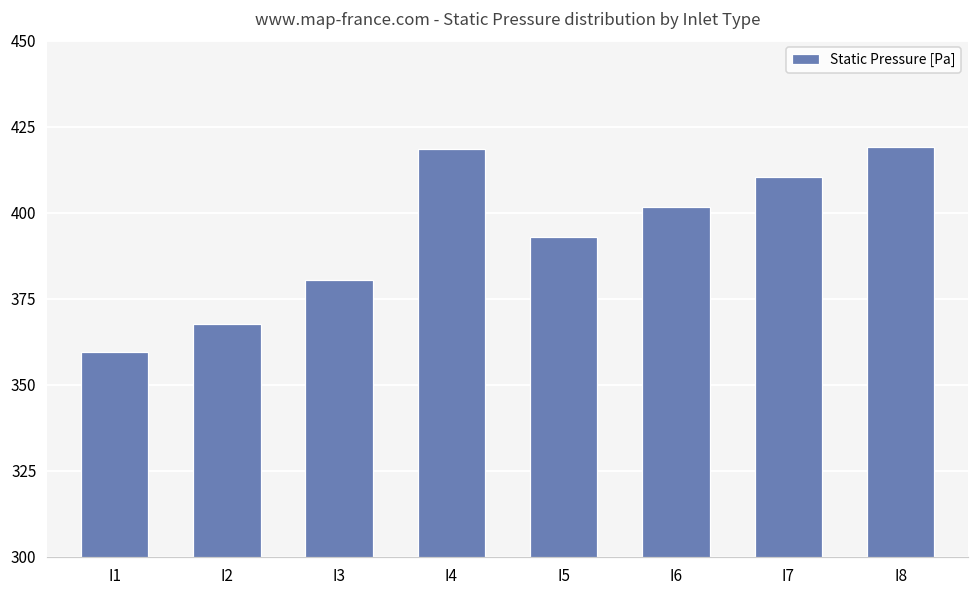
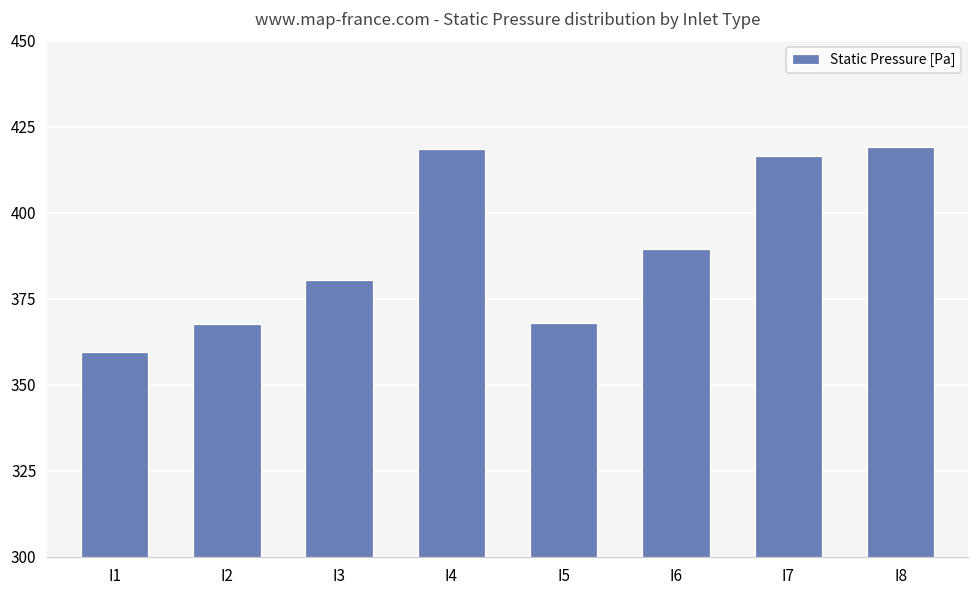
  {
    "I1": 359,
    "I2": 368,
    "I3": 380,
    "I4": 419,
-   "I5": 393,
-   "I6": 402,
-   "I7": 410,
+   "I5": 368,
+   "I6": 389,
+   "I7": 417,
    "I8": 419
  }
